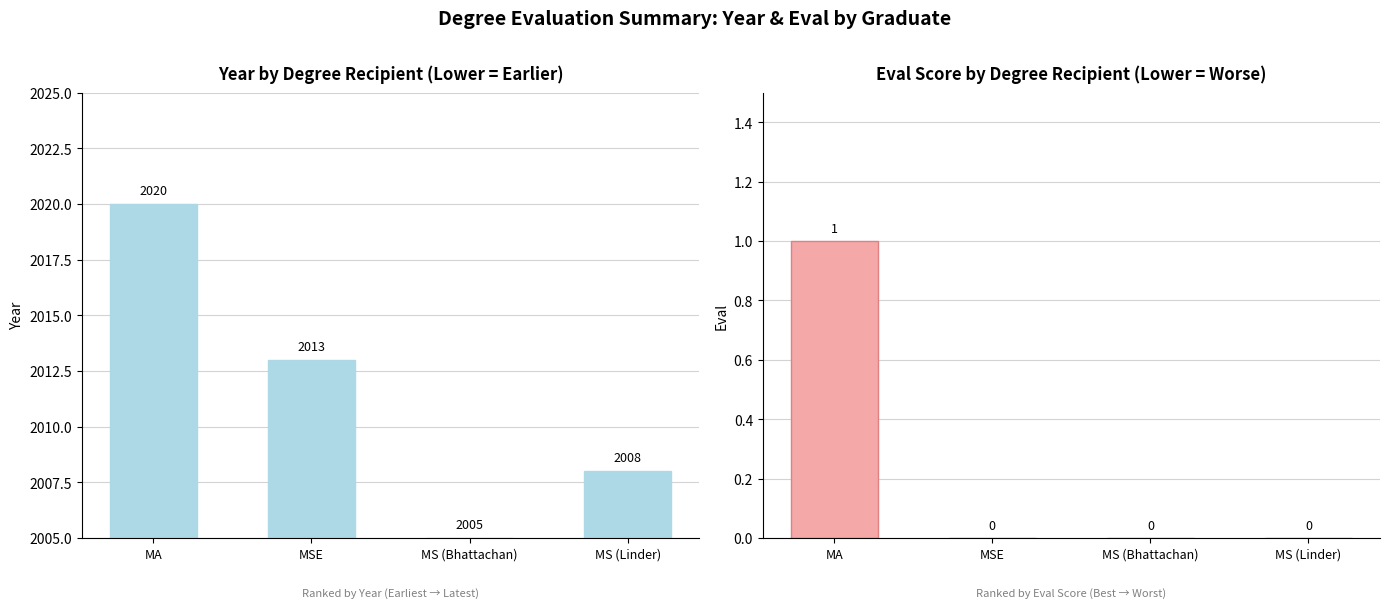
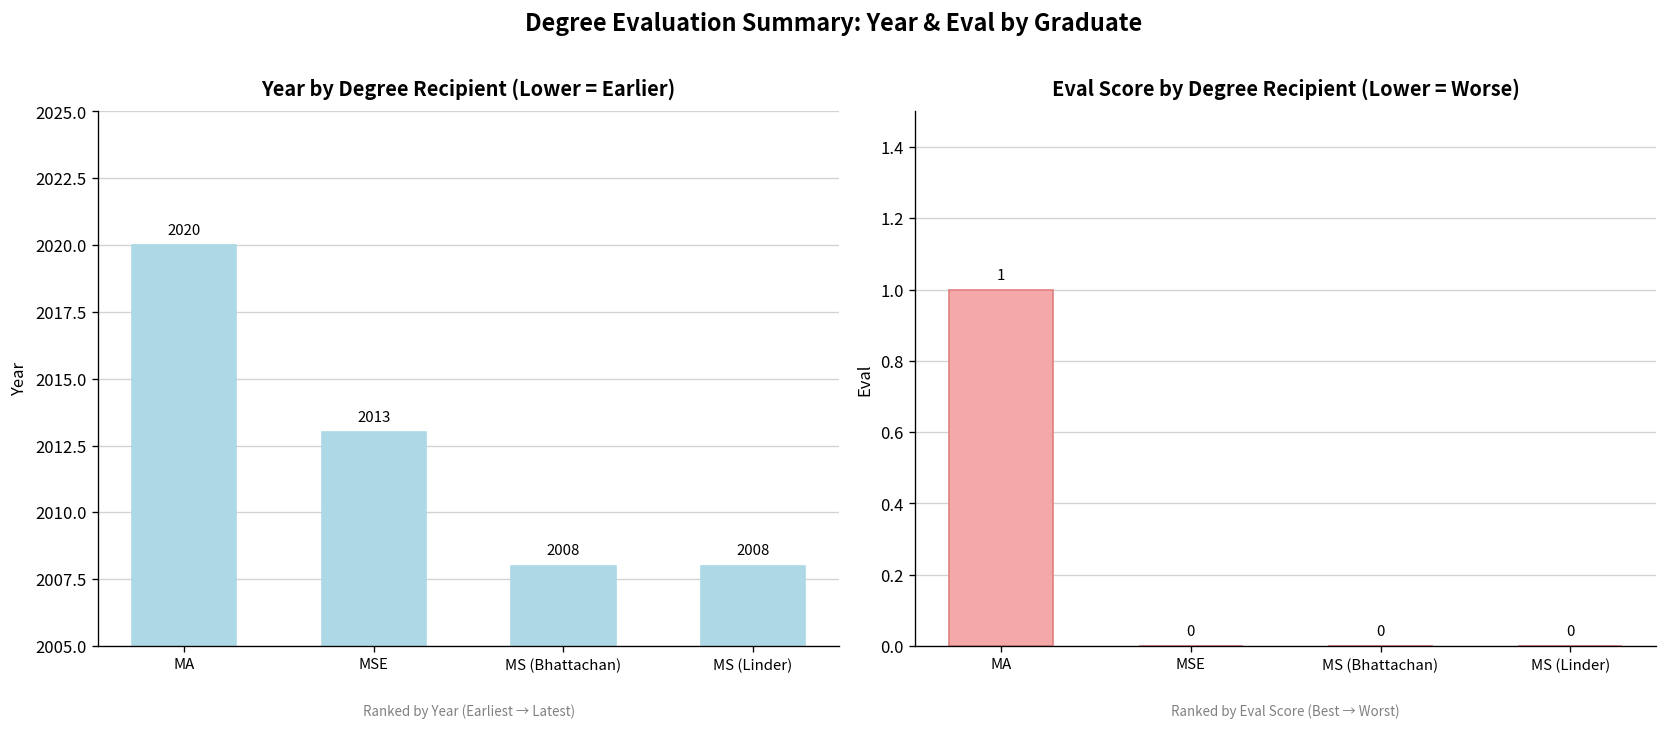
  {
    "Year by Degree Recipient (Lower = Earlier)": {
      "MA": 2020,
      "MSE": 2013,
-     "MS (Bhattachan)": 2005,
+     "MS (Bhattachan)": 2008,
      "MS (Linder)": 2008
    },
    "Eval Score by Degree Recipient (Lower = Worse)": {
      "MA": 1,
      "MSE": 0,
      "MS (Bhattachan)": 0,
      "MS (Linder)": 0
    }
  }
